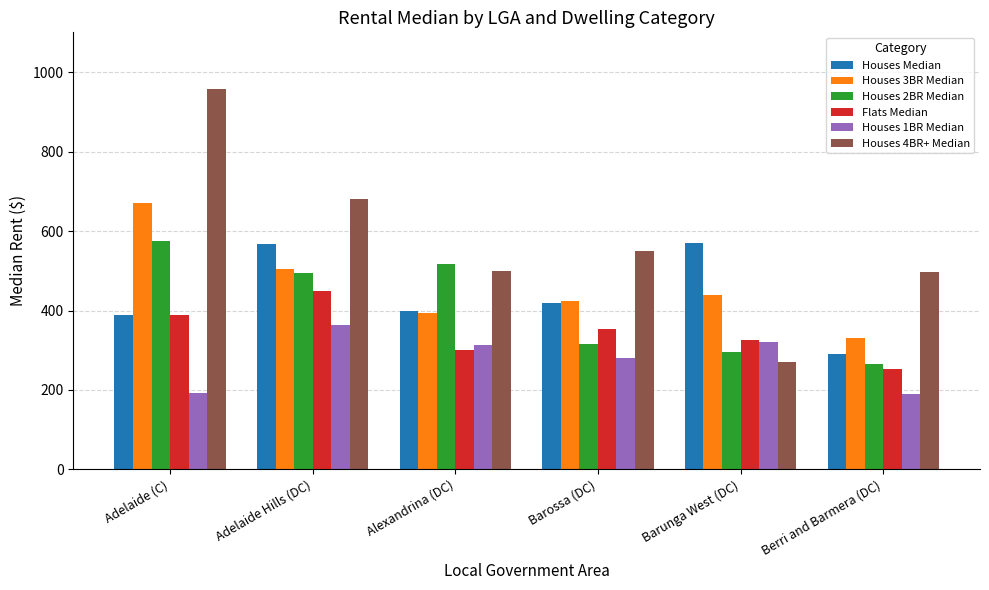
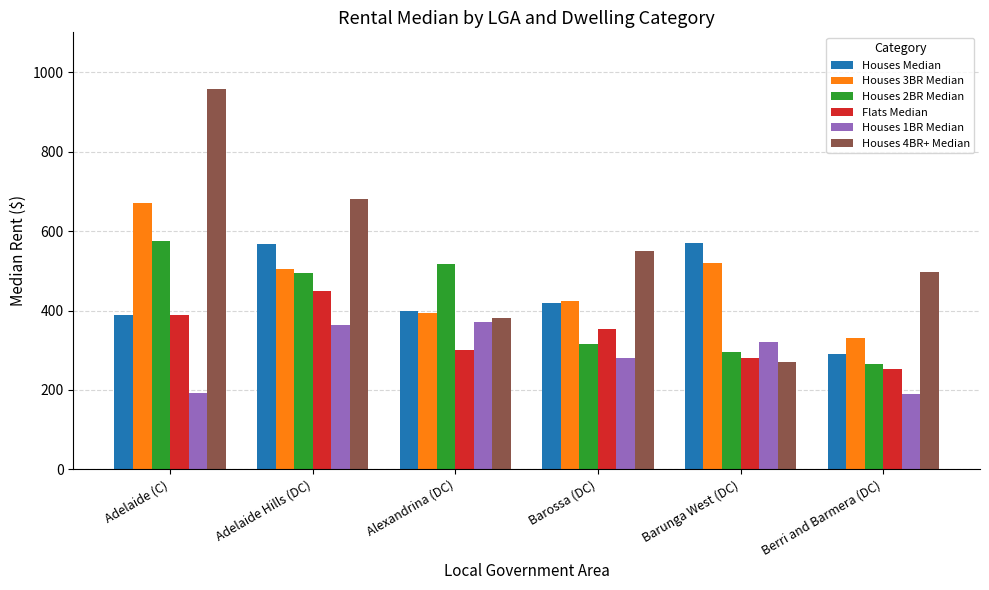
  {
    "Houses Median": {
      "Adelaide (C)": 390,
      "Adelaide Hills (DC)": 570,
      "Alexandrina (DC)": 400,
      "Barossa (DC)": 420,
      "Barunga West (DC)": 570,
      "Berri and Barmera (DC)": 290
    },
    "Houses 3BR Median": {
      "Adelaide (C)": 670,
      "Adelaide Hills (DC)": 510,
      "Alexandrina (DC)": 390,
      "Barossa (DC)": 430,
-     "Barunga West (DC)": 440,
+     "Barunga West (DC)": 520,
      "Berri and Barmera (DC)": 330
    },
    "Houses 2BR Median": {
      "Adelaide (C)": 580,
      "Adelaide Hills (DC)": 500,
      "Alexandrina (DC)": 520,
      "Barossa (DC)": 320,
      "Barunga West (DC)": 300,
      "Berri and Barmera (DC)": 260
    },
    "Flats Median": {
      "Adelaide (C)": 390,
      "Adelaide Hills (DC)": 450,
      "Alexandrina (DC)": 300,
      "Barossa (DC)": 350,
-     "Barunga West (DC)": 330,
+     "Barunga West (DC)": 280,
      "Berri and Barmera (DC)": 250
    },
    "Houses 1BR Median": {
      "Adelaide (C)": 190,
      "Adelaide Hills (DC)": 360,
-     "Alexandrina (DC)": 310,
+     "Alexandrina (DC)": 370,
      "Barossa (DC)": 280,
      "Barunga West (DC)": 320,
      "Berri and Barmera (DC)": 190
    },
    "Houses 4BR+ Median": {
      "Adelaide (C)": 960,
      "Adelaide Hills (DC)": 680,
-     "Alexandrina (DC)": 500,
+     "Alexandrina (DC)": 380,
      "Barossa (DC)": 550,
      "Barunga West (DC)": 270,
      "Berri and Barmera (DC)": 500
    }
  }
